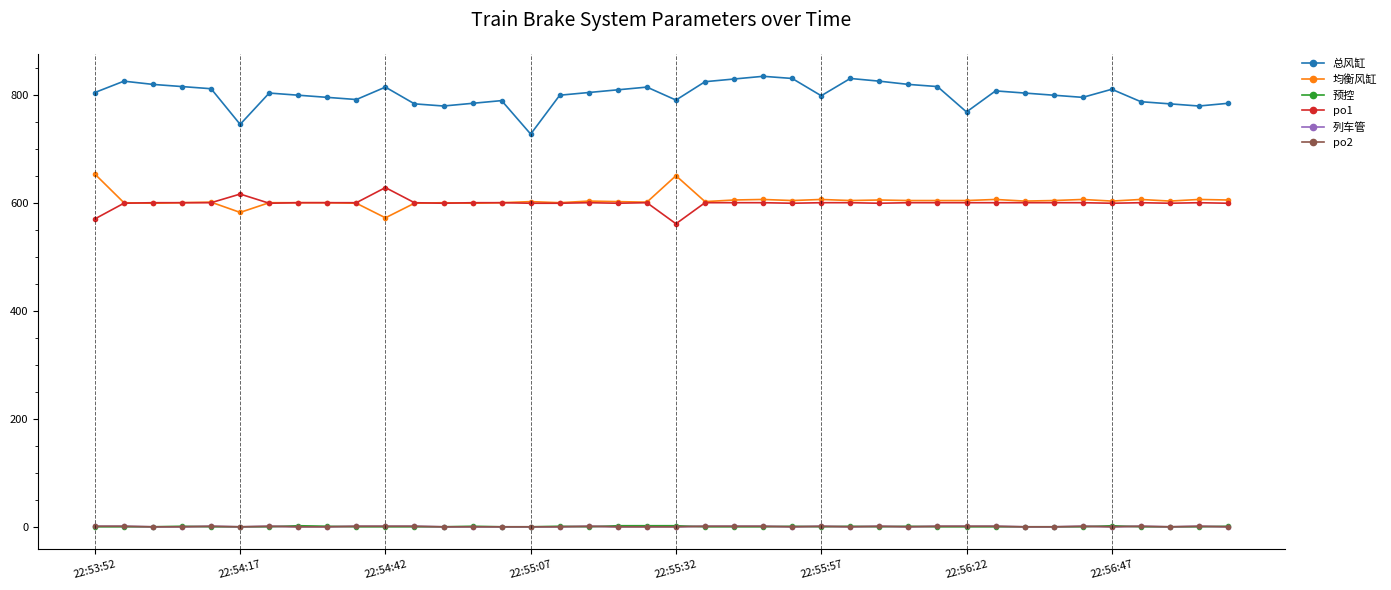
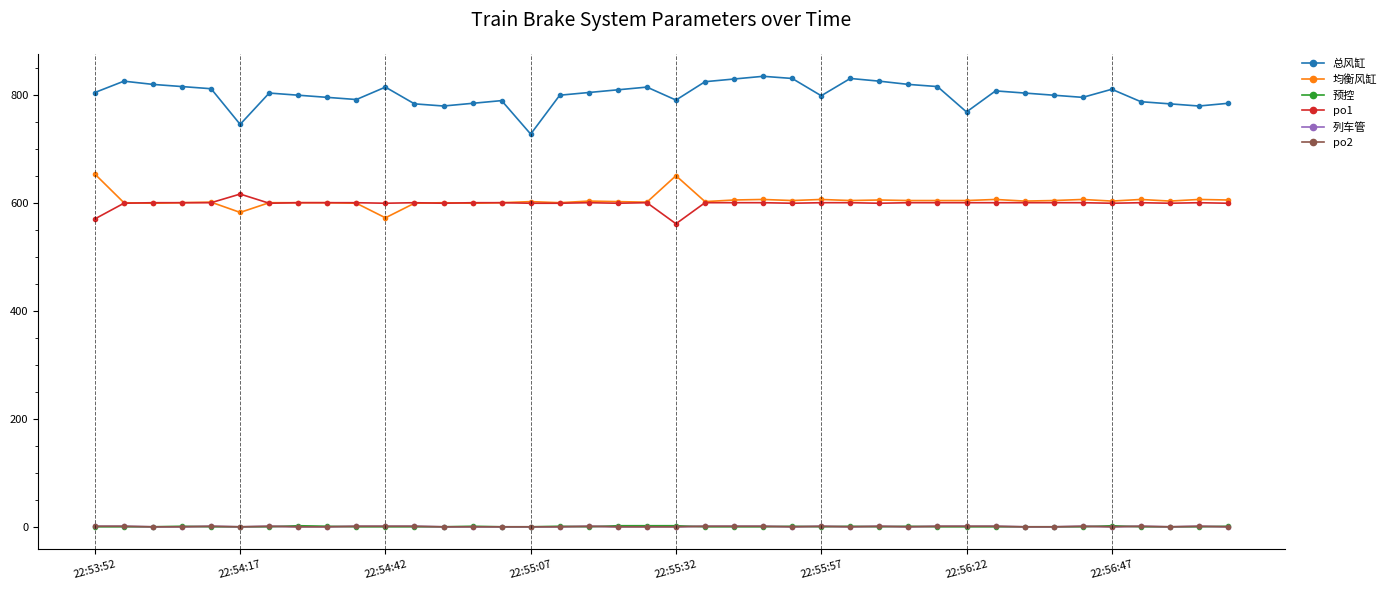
  {
    "总风缸": {
      "22:53:52": 800,
      "22:54:17": 750,
      "22:54:42": 810,
      "22:55:07": 730,
      "22:55:32": 790,
      "22:55:57": 800,
      "22:56:22": 770,
      "22:56:47": 810
    },
    "均衡风缸": {
      "22:53:52": 650,
      "22:54:17": 580,
      "22:54:42": 570,
      "22:55:32": 650,
      "22:55:57": 610
    },
    "po1": {
      "22:53:52": 570,
      "22:54:17": 620,
-     "22:54:42": 630,
+     "22:54:42": 600,
      "22:55:32": 560,
      "22:55:57": 600
    }
  }
